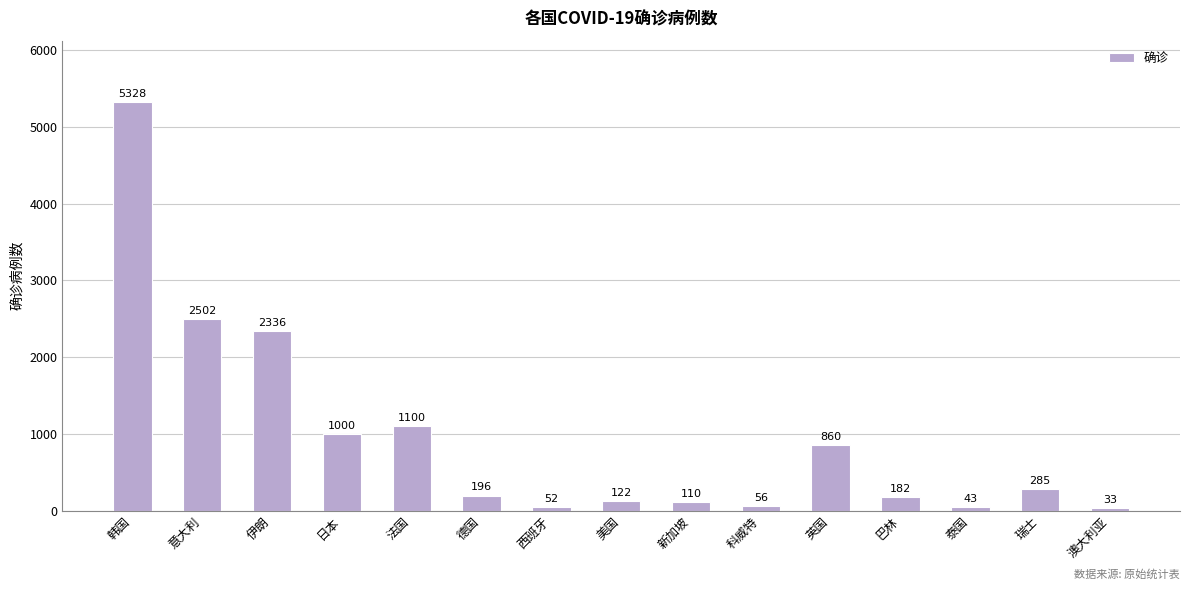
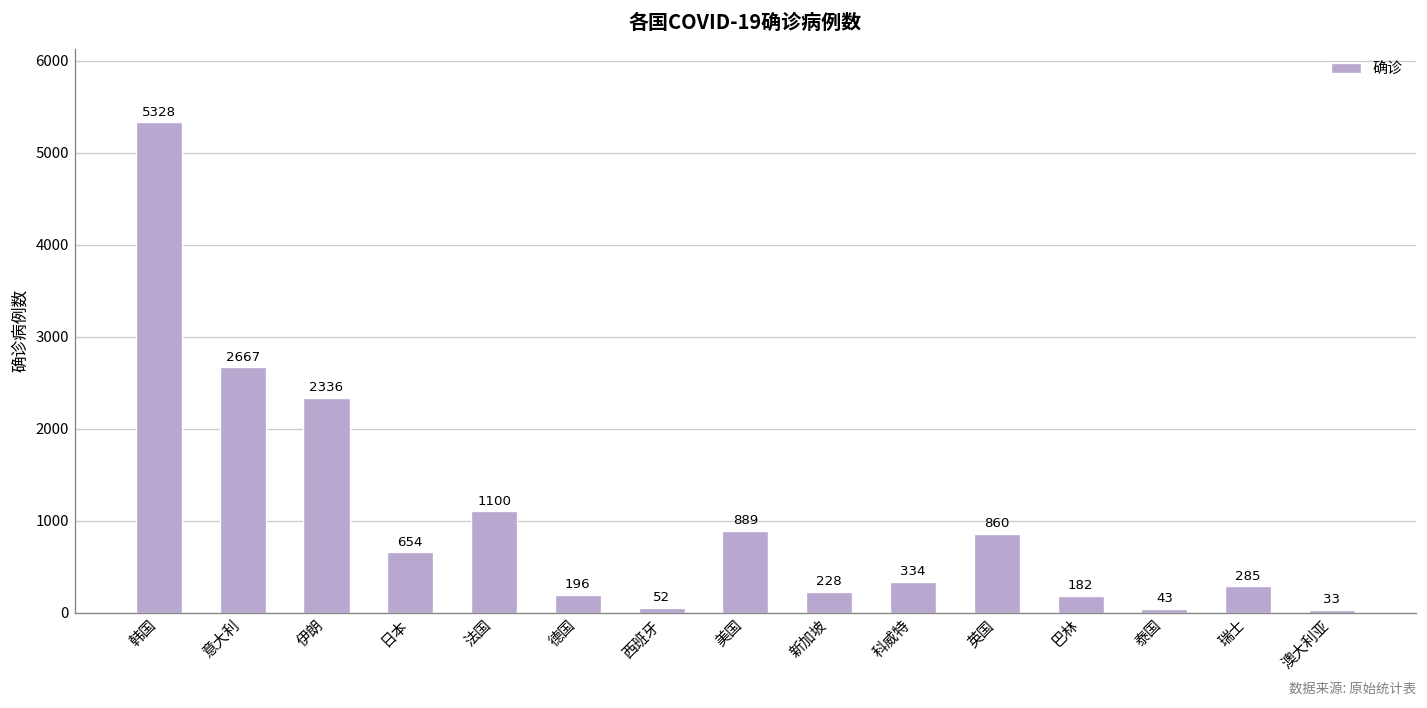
  {
    "韩国": 5328,
-   "意大利": 2502,
+   "意大利": 2667,
    "伊朗": 2336,
-   "日本": 1000,
+   "日本": 654,
    "法国": 1100,
    "德国": 196,
    "西班牙": 52,
-   "美国": 122,
-   "新加坡": 110,
-   "科威特": 56,
+   "美国": 889,
+   "新加坡": 228,
+   "科威特": 334,
    "英国": 860,
    "巴林": 182,
    "泰国": 43,
    "瑞士": 285,
    "澳大利亚": 33
  }
